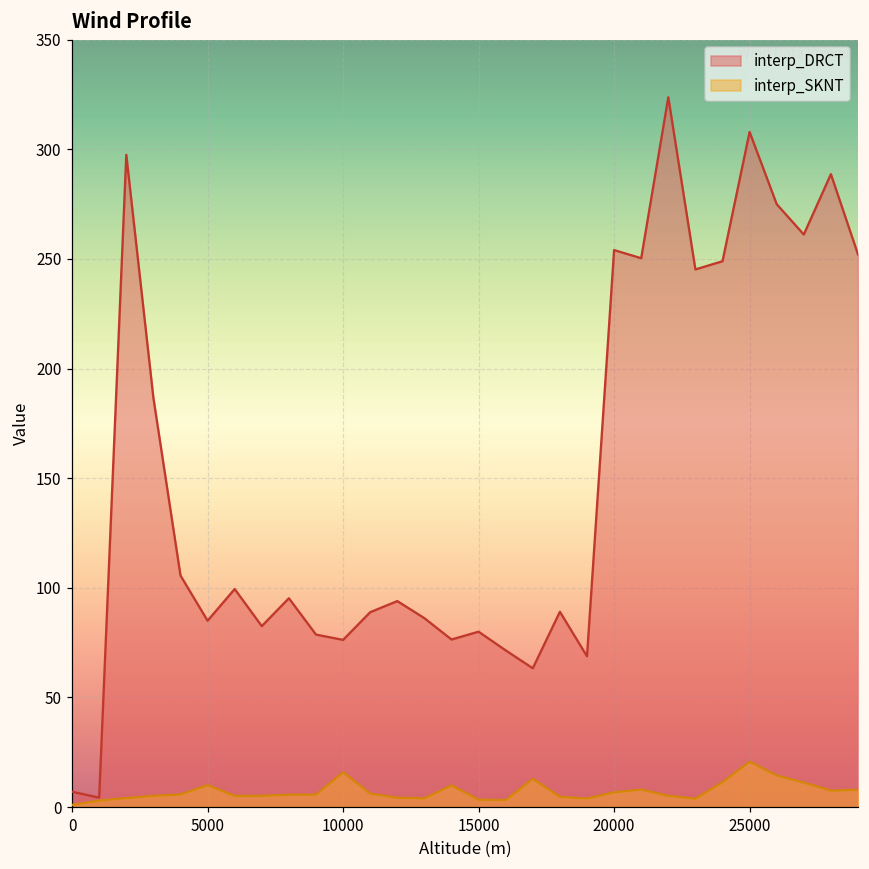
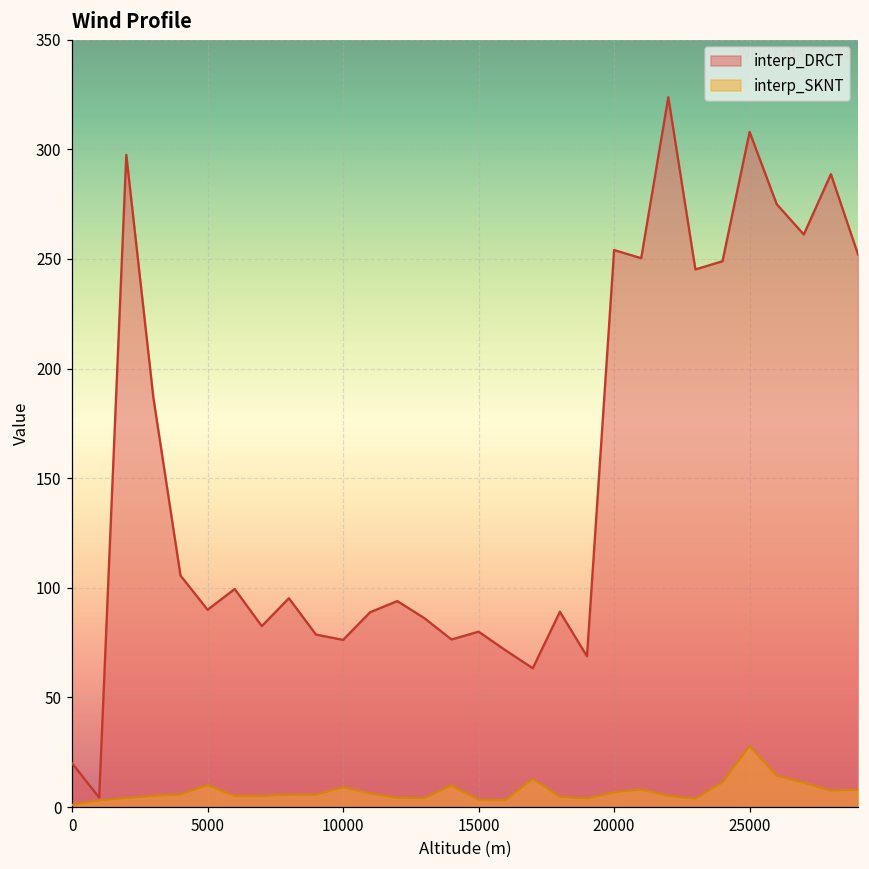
  {
    "interp_DRCT": {
-     "0": 7,
-     "5000": 85,
+     "0": 20,
+     "5000": 90,
      "10000": 76,
      "15000": 80,
      "20000": 254,
      "25000": 308
    },
    "interp_SKNT": {
      "0": 1,
      "5000": 10,
-     "10000": 16,
+     "10000": 9,
      "15000": 3,
      "20000": 7,
-     "25000": 21
+     "25000": 28
    }
  }
